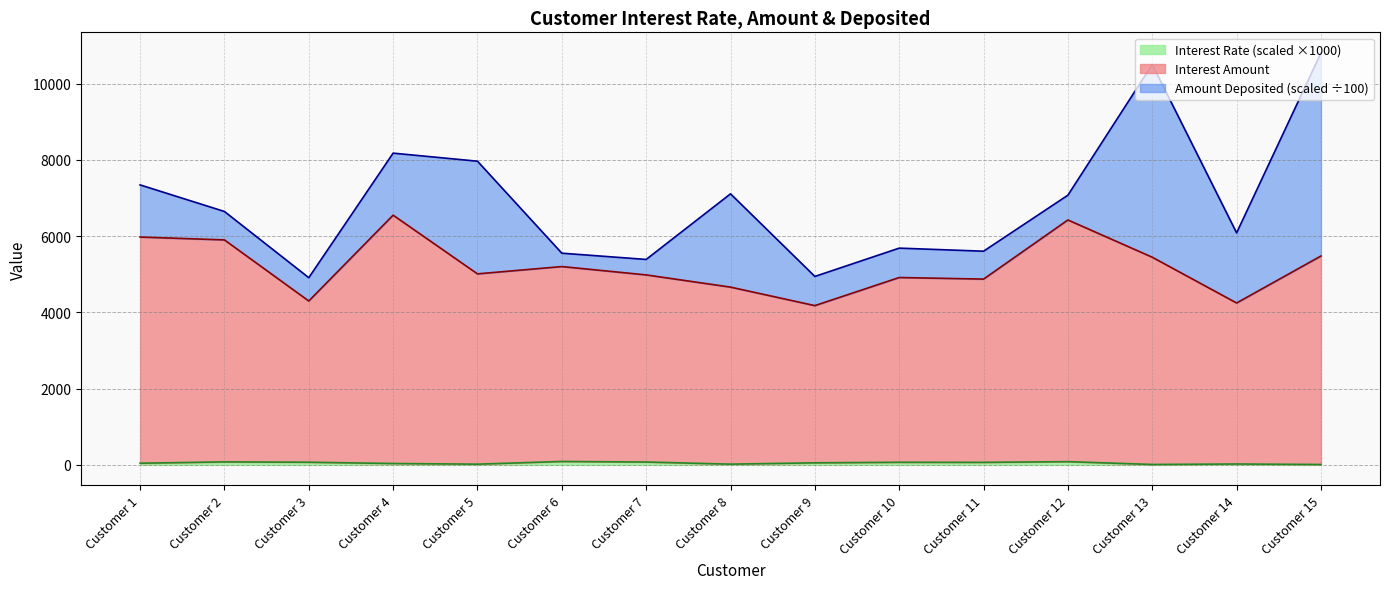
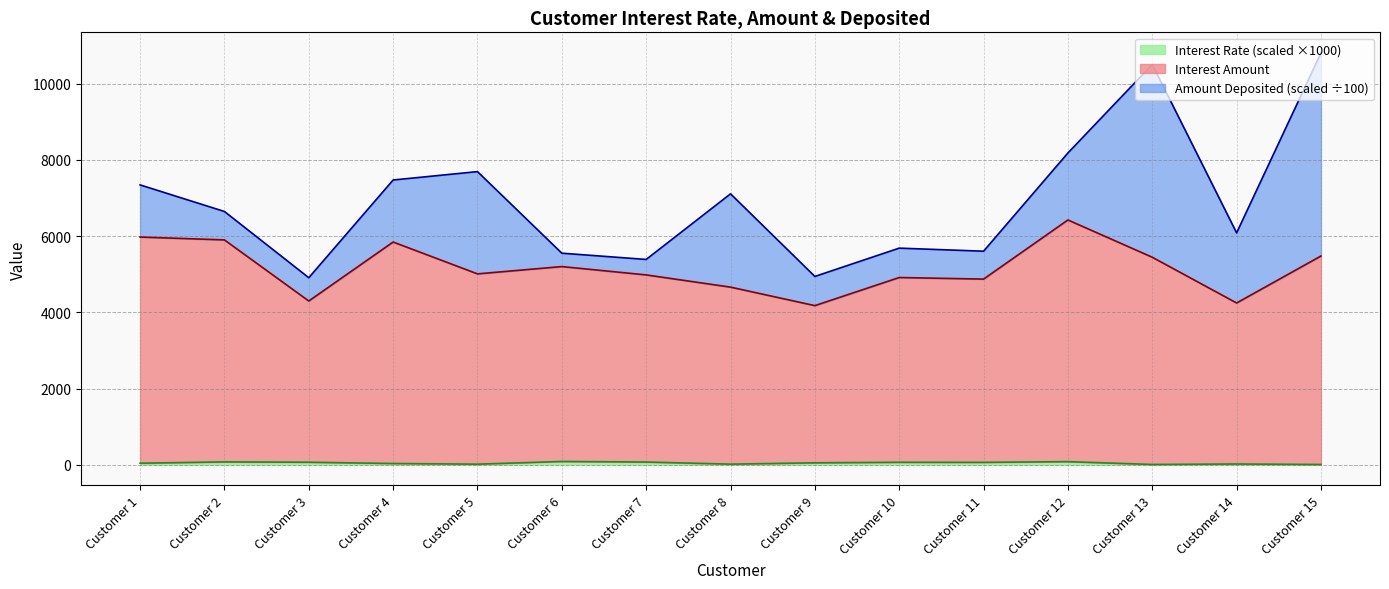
  {
    "Interest Rate (scaled ×1000)": {
      "Customer 1": 0,
      "Customer 2": 100,
      "Customer 3": 100,
      "Customer 4": 0,
      "Customer 5": 0,
      "Customer 6": 100,
      "Customer 7": 100,
      "Customer 8": 0,
      "Customer 9": 100,
      "Customer 10": 100,
      "Customer 11": 100,
      "Customer 12": 100,
      "Customer 13": 0,
      "Customer 14": 0,
      "Customer 15": 0
    },
    "Interest Amount": {
      "Customer 1": 5900,
      "Customer 2": 5800,
      "Customer 3": 4200,
-     "Customer 4": 6500,
+     "Customer 4": 5800,
      "Customer 5": 5000,
      "Customer 6": 5100,
      "Customer 7": 4900,
      "Customer 8": 4600,
      "Customer 9": 4100,
      "Customer 10": 4800,
      "Customer 11": 4800,
      "Customer 12": 6300,
      "Customer 13": 5400,
      "Customer 14": 4200,
      "Customer 15": 5500
    },
    "Amount Deposited (scaled ÷100)": {
      "Customer 1": 1400,
      "Customer 2": 700,
      "Customer 3": 600,
      "Customer 4": 1600,
-     "Customer 5": 3000,
+     "Customer 5": 2700,
      "Customer 6": 400,
      "Customer 7": 400,
      "Customer 8": 2400,
      "Customer 9": 800,
      "Customer 10": 800,
      "Customer 11": 700,
-     "Customer 12": 600,
+     "Customer 12": 1800,
      "Customer 14": 1800
    }
  }
